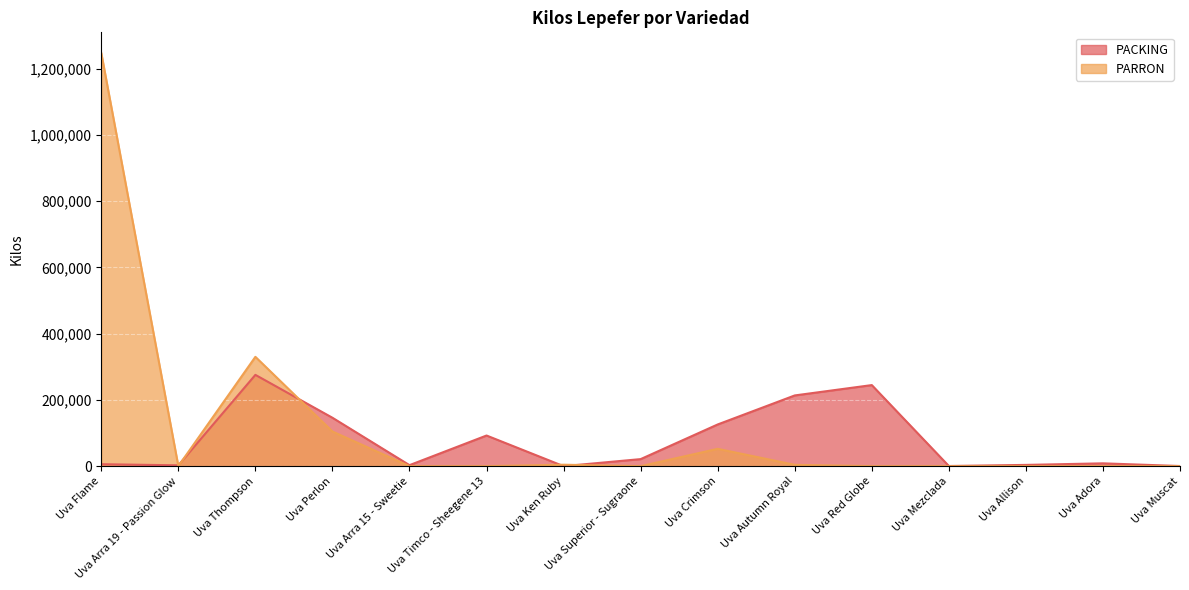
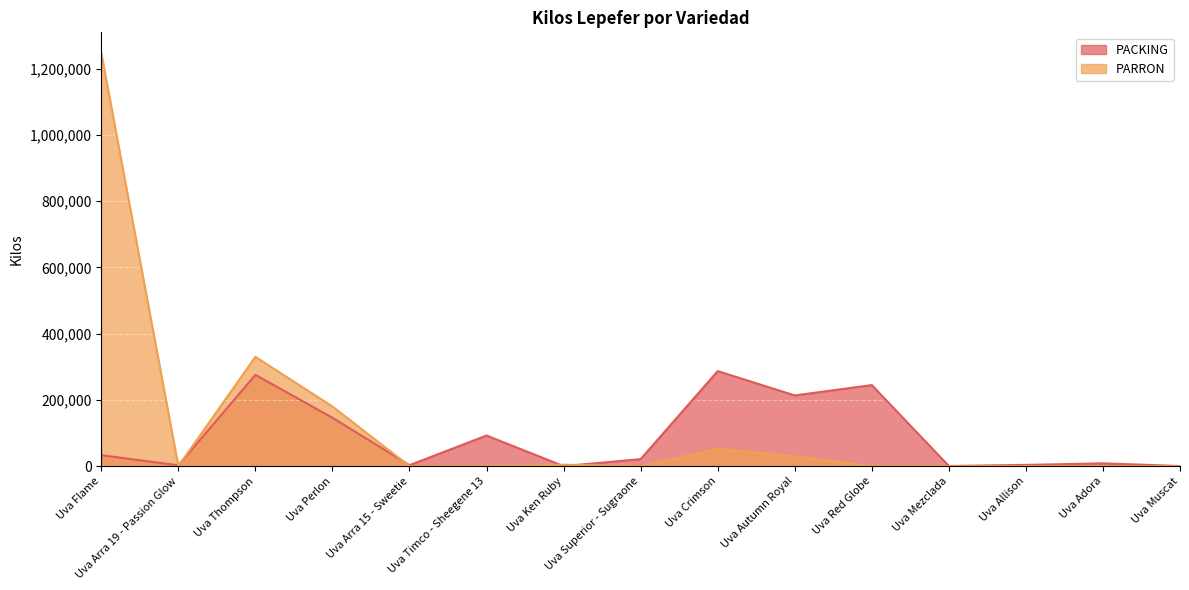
  {
    "PACKING": {
-     "Uva Flame": "10,000",
+     "Uva Flame": "30,000",
      "Uva Thompson": "280,000",
      "Uva Perlon": "150,000",
      "Uva Timco - Sheegene 13": "90,000",
      "Uva Superior - Sugraone": "20,000",
-     "Uva Crimson": "130,000",
+     "Uva Crimson": "290,000",
      "Uva Autumn Royal": "210,000",
      "Uva Red Globe": "240,000",
      "Uva Adora": "10,000"
    },
    "PARRON": {
      "Uva Flame": "1,250,000",
      "Uva Thompson": "330,000",
-     "Uva Perlon": "100,000",
+     "Uva Perlon": "180,000",
      "Uva Timco - Sheegene 13": "0",
      "Uva Superior - Sugraone": "0",
      "Uva Crimson": "50,000",
-     "Uva Autumn Royal": "0",
+     "Uva Autumn Royal": "30,000",
      "Uva Red Globe": "0",
      "Uva Adora": "0"
    }
  }
